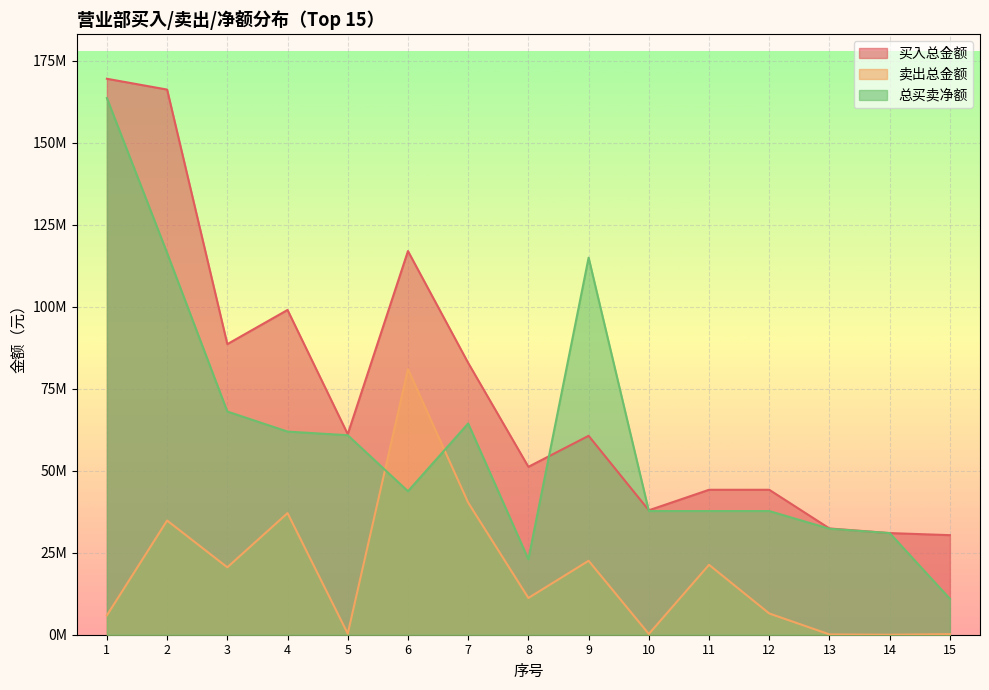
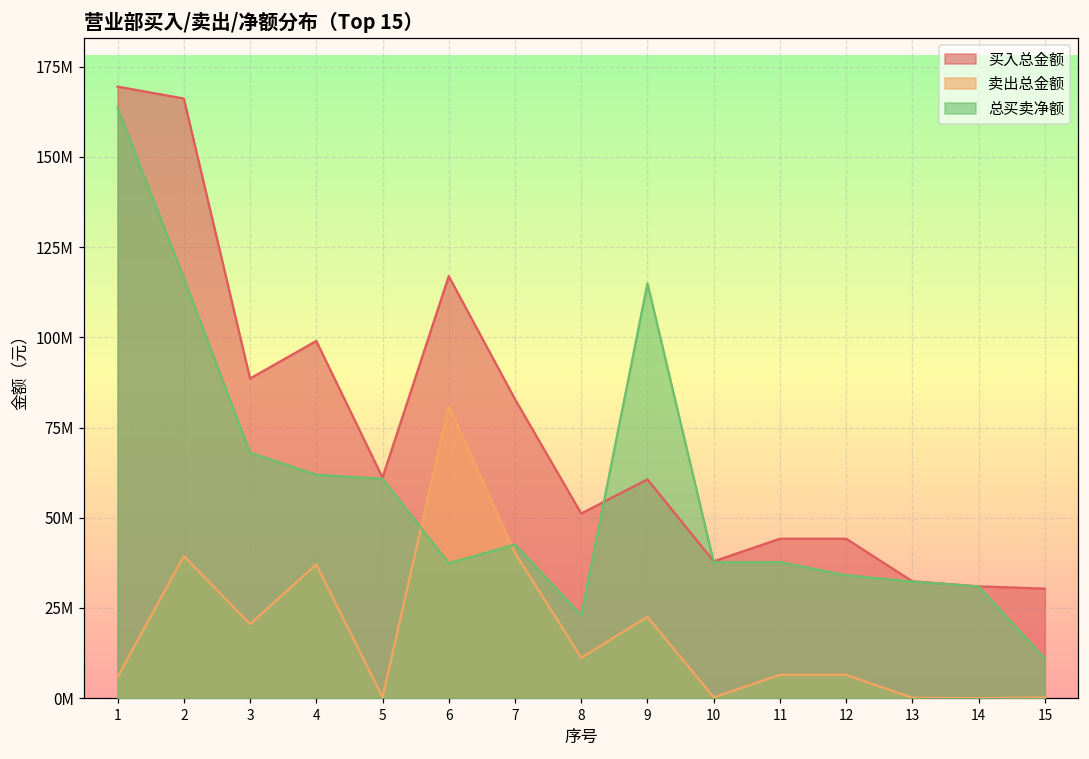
  {
    "买入总金额": {
      "1": 169000000,
      "2": 166000000,
      "3": 89000000,
      "4": 99000000,
      "6": 117000000,
      "7": 83000000,
      "8": 51000000,
      "9": 61000000,
      "11": 44000000,
      "12": 44000000,
      "15": 30000000
    },
    "卖出总金额": {
      "1": 6000000,
-     "2": 35000000,
+     "2": 39000000,
      "3": 21000000,
      "4": 37000000,
      "5": 0,
      "6": 81000000,
      "7": 40000000,
      "8": 11000000,
      "9": 23000000,
      "10": 0,
-     "11": 21000000,
+     "11": 6000000,
      "12": 6000000,
      "13": 0,
      "14": 0,
      "15": 0
    },
    "总买卖净额": {
      "1": 164000000,
      "2": 116000000,
      "3": 68000000,
      "4": 62000000,
-     "6": 44000000,
-     "7": 64000000,
+     "6": 37000000,
+     "7": 43000000,
      "8": 23000000,
      "9": 115000000,
      "11": 38000000,
-     "12": 38000000,
+     "12": 34000000,
      "15": 11000000
    }
  }
